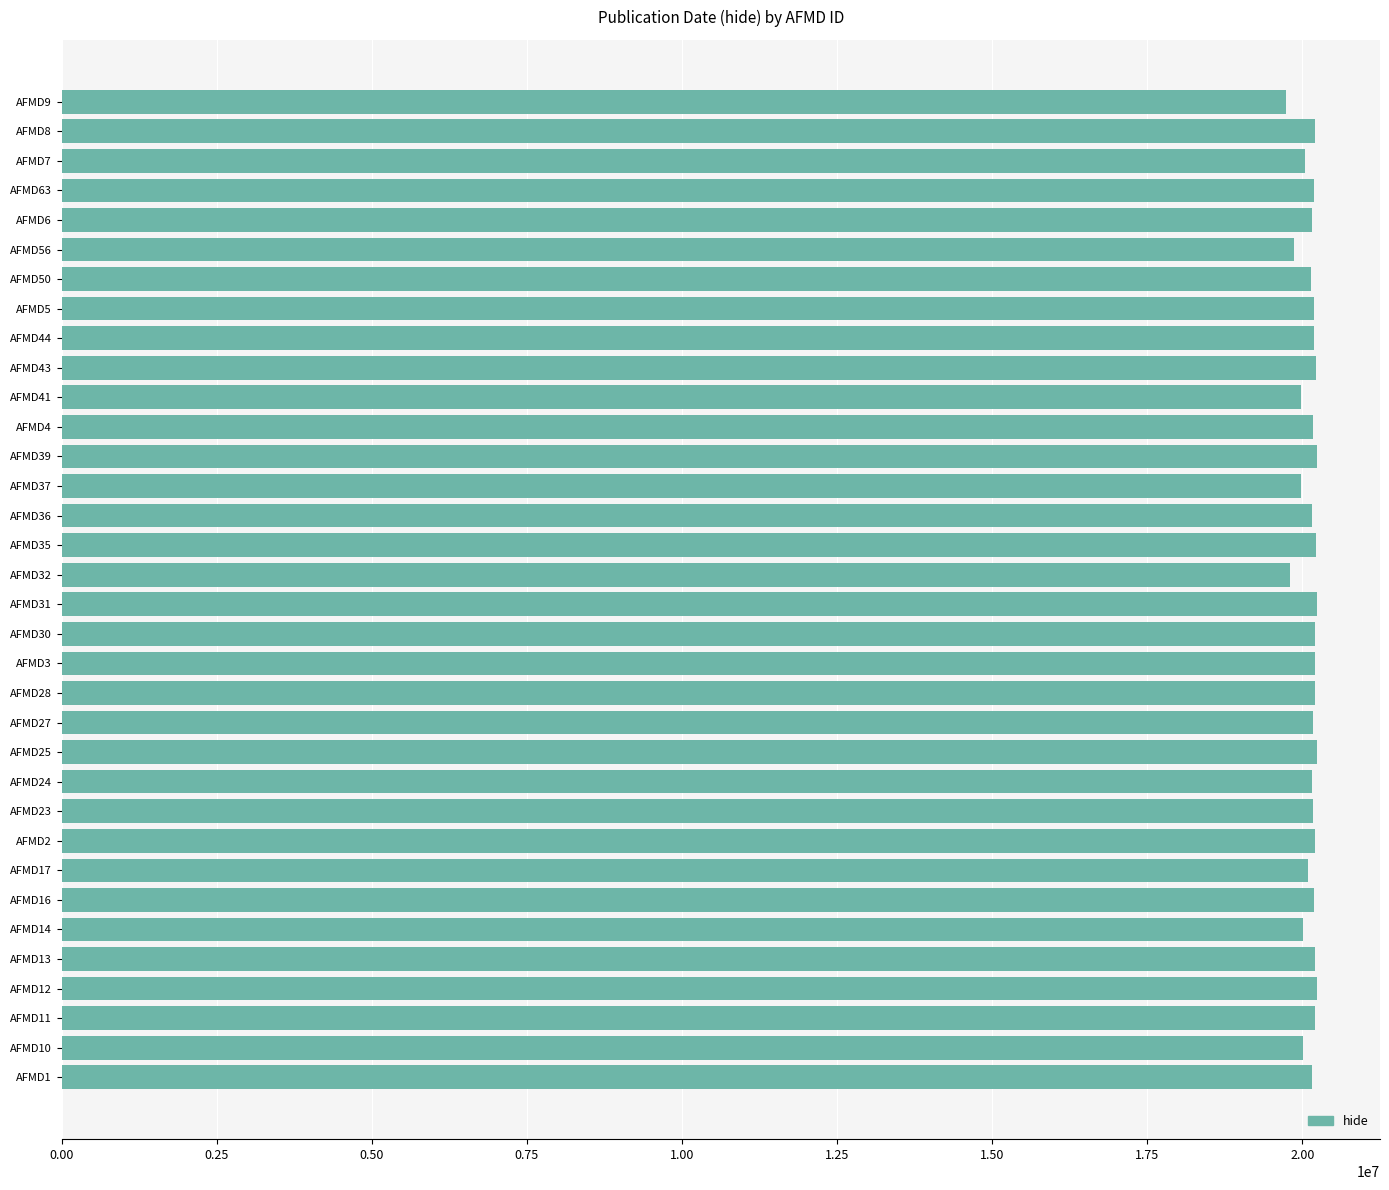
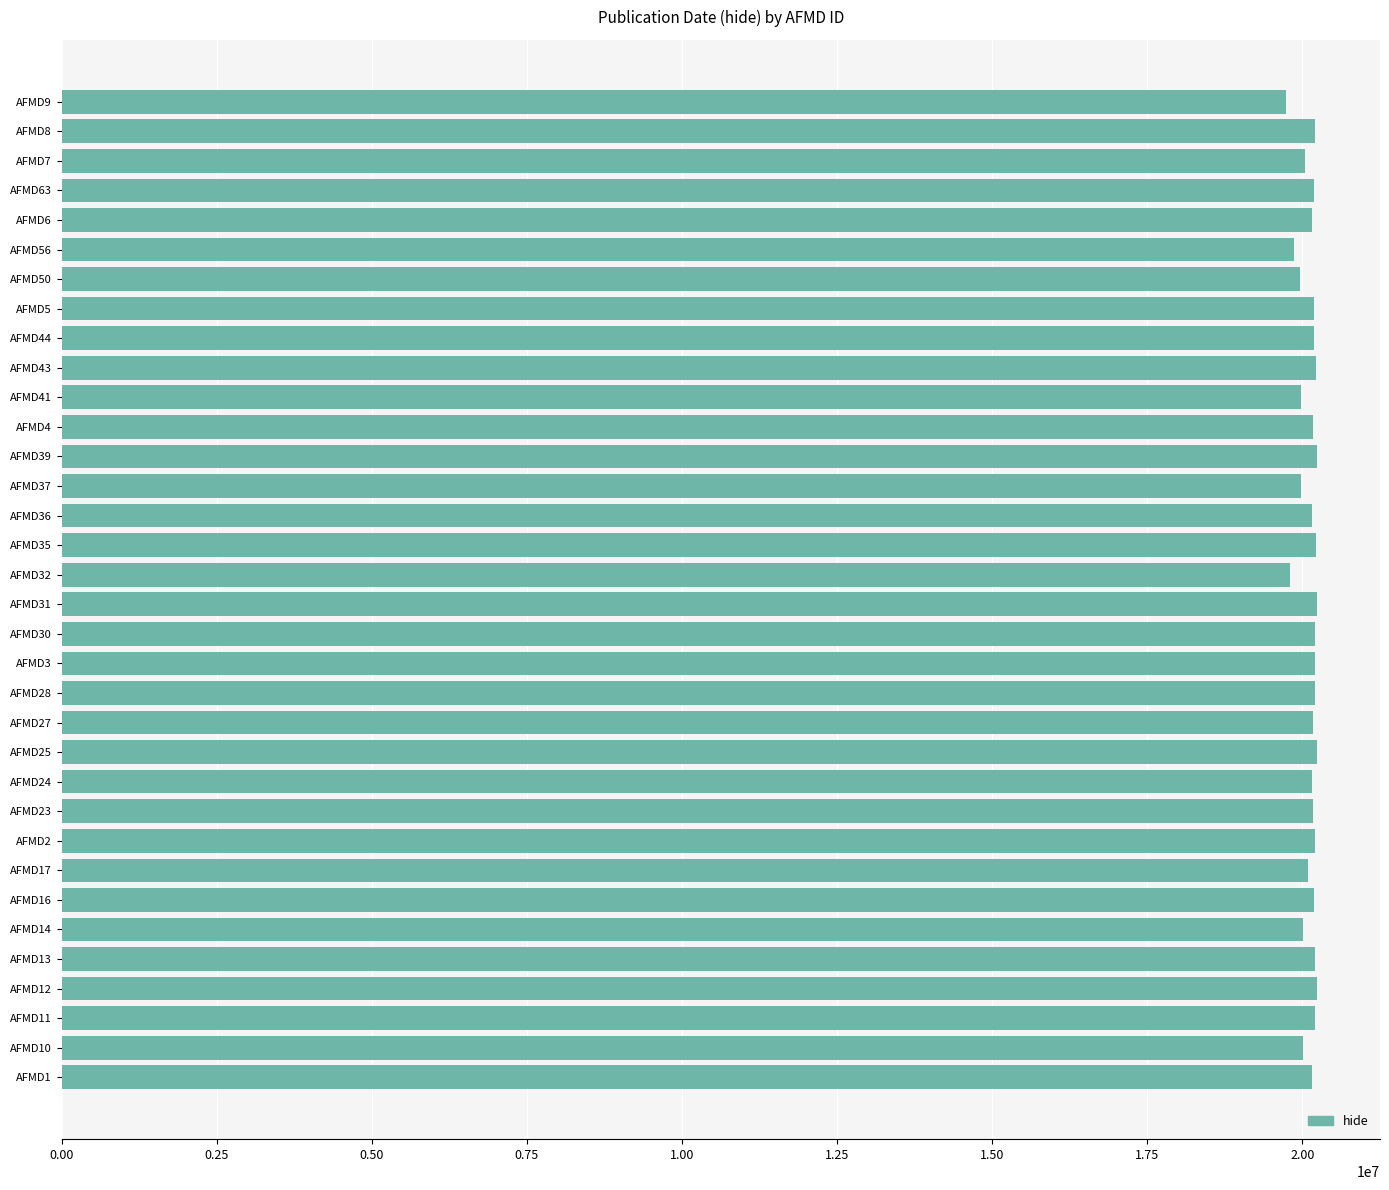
  {
    "AFMD9": 19700000,
    "AFMD8": 20200000,
    "AFMD7": 20000000,
    "AFMD63": 20200000,
    "AFMD6": 20200000,
    "AFMD56": 19900000,
-   "AFMD50": 20100000,
+   "AFMD50": 20000000,
    "AFMD5": 20200000,
    "AFMD44": 20200000,
    "AFMD43": 20200000,
    "AFMD41": 20000000,
    "AFMD4": 20200000,
    "AFMD39": 20200000,
    "AFMD37": 20000000,
    "AFMD36": 20200000,
    "AFMD35": 20200000,
    "AFMD32": 19800000,
    "AFMD31": 20200000,
    "AFMD30": 20200000,
    "AFMD3": 20200000,
    "AFMD28": 20200000,
    "AFMD27": 20200000,
    "AFMD25": 20200000,
    "AFMD24": 20200000,
    "AFMD23": 20200000,
    "AFMD2": 20200000,
    "AFMD17": 20100000,
    "AFMD16": 20200000,
    "AFMD14": 20000000,
    "AFMD13": 20200000,
    "AFMD12": 20200000,
    "AFMD11": 20200000,
    "AFMD10": 20000000,
    "AFMD1": 20200000
  }
